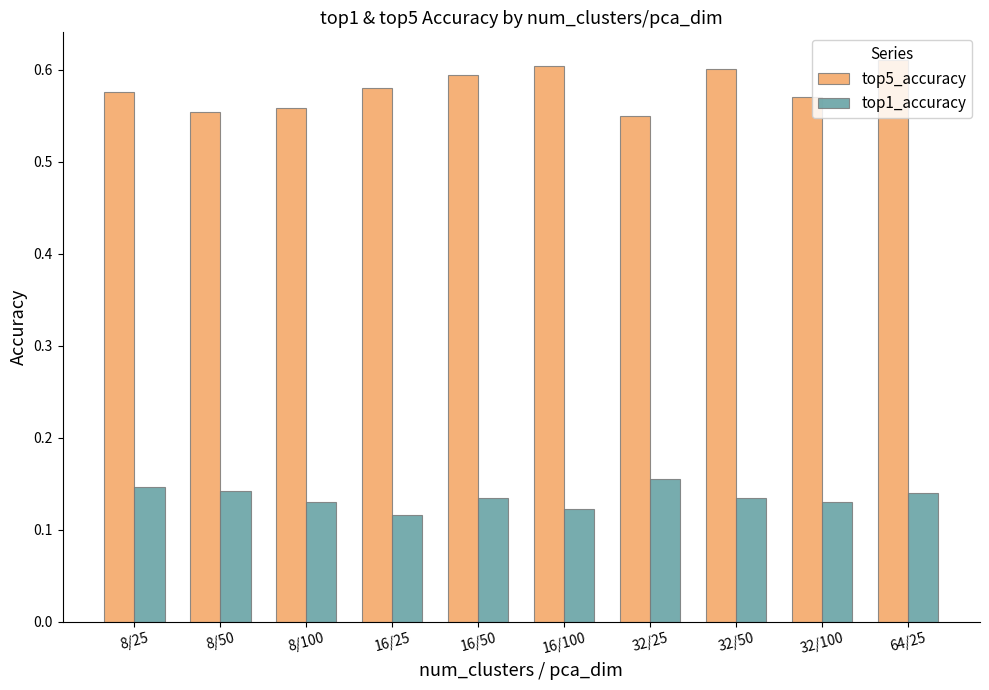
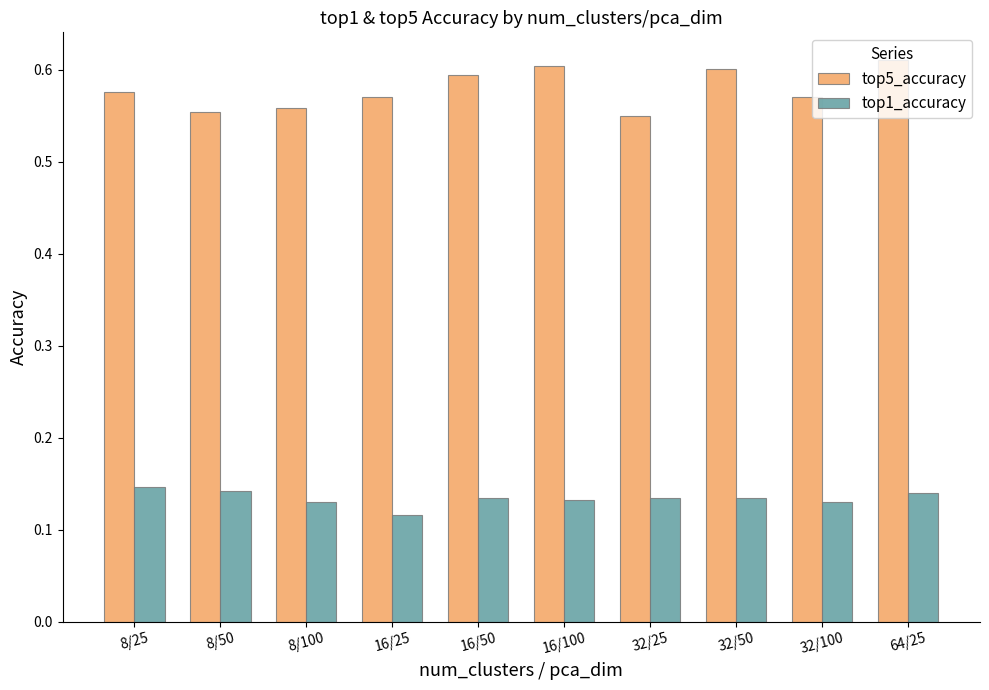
  {
    "top5_accuracy": {
      "8/25": 0.58,
      "8/50": 0.55,
      "8/100": 0.56,
-     "16/25": 0.58,
+     "16/25": 0.57,
      "16/50": 0.59,
      "16/100": 0.60,
      "32/25": 0.55,
      "32/50": 0.60,
      "32/100": 0.57
    },
    "top1_accuracy": {
      "8/25": 0.15,
      "8/50": 0.14,
      "8/100": 0.13,
      "16/25": 0.12,
      "16/50": 0.13,
-     "16/100": 0.12,
-     "32/25": 0.16,
+     "16/100": 0.13,
+     "32/25": 0.13,
      "32/50": 0.14,
      "32/100": 0.13,
      "64/25": 0.14
    }
  }
